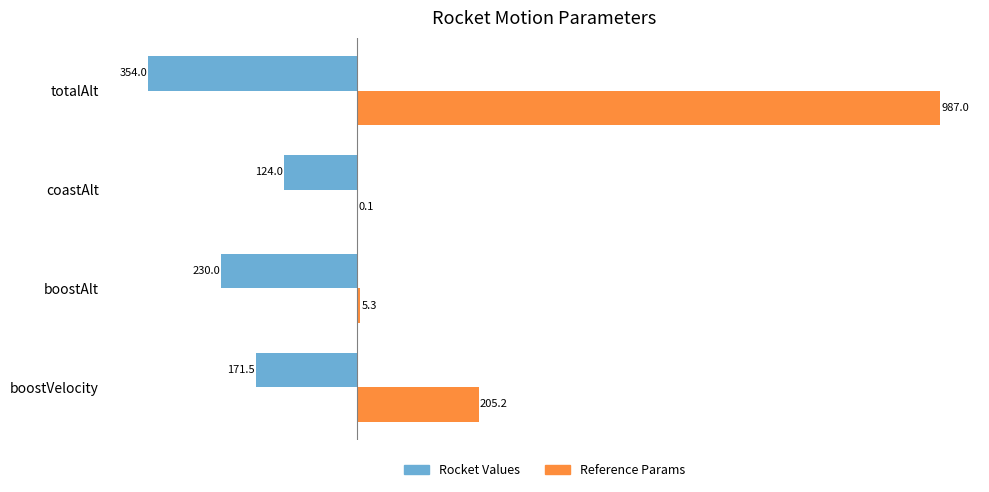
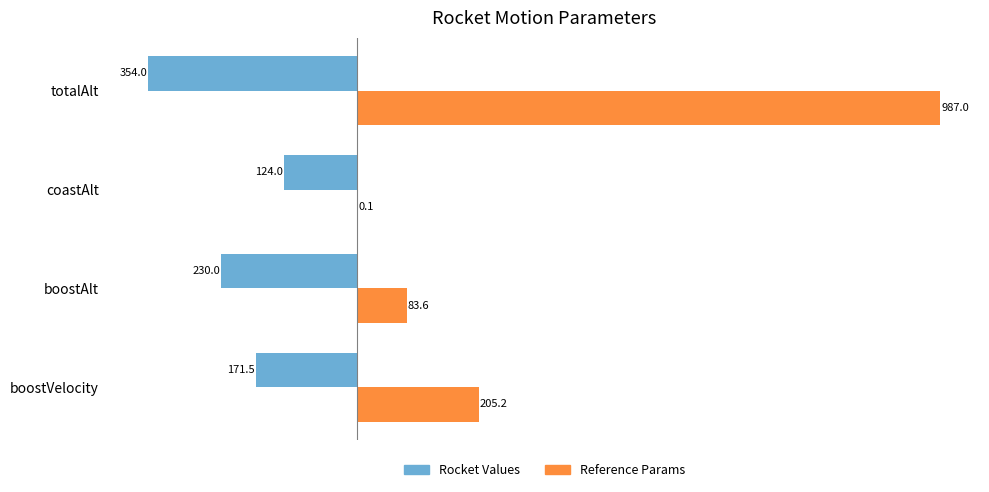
  {
    "Reference Params": {
      "totalAlt": 987.0,
      "coastAlt": 0.1,
-     "boostAlt": 5.3,
+     "boostAlt": 83.6,
      "boostVelocity": 205.2
    }
  }
